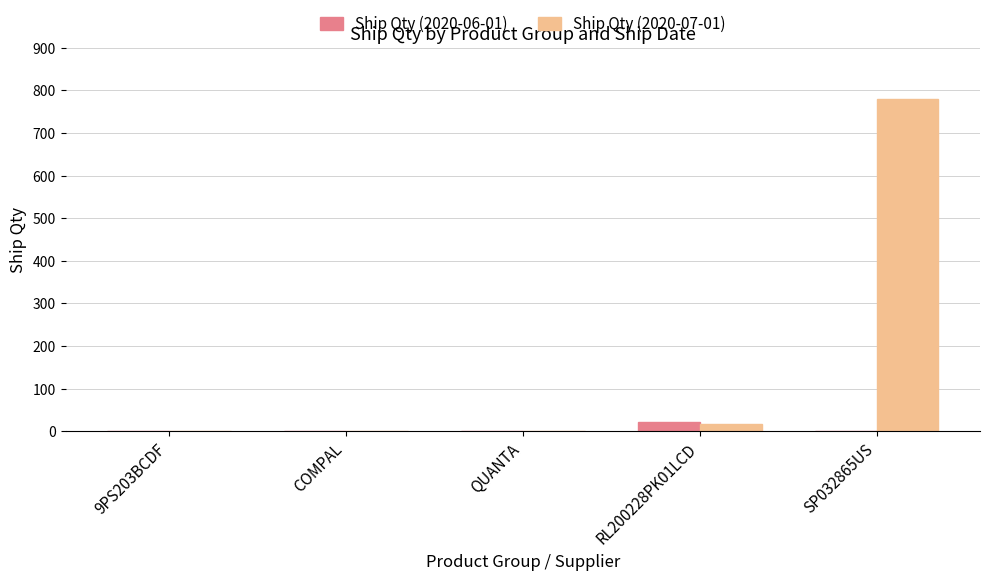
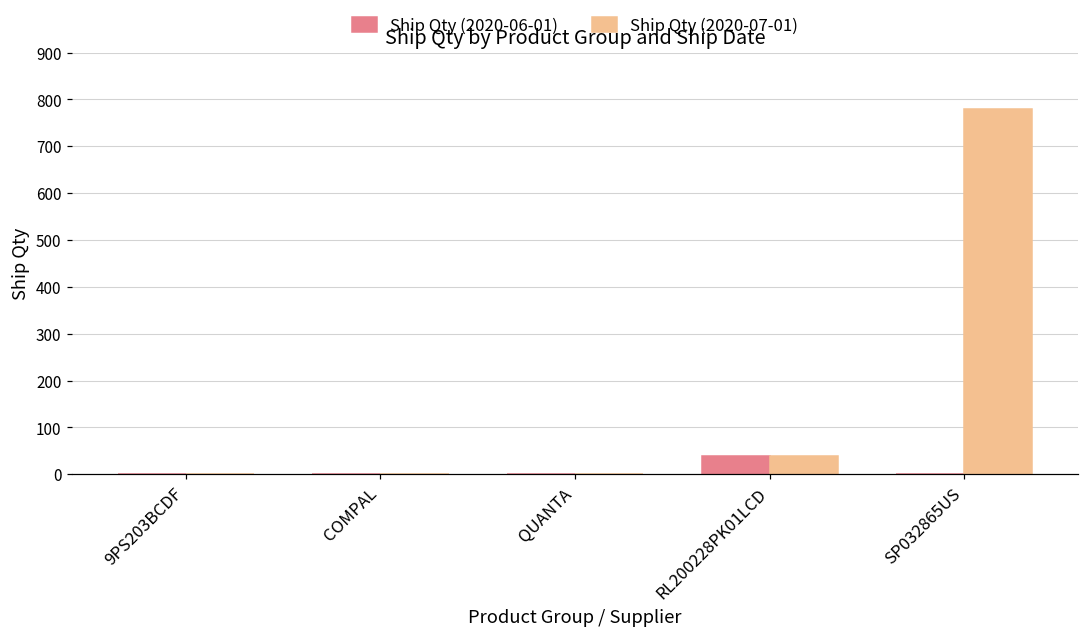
  {
    "Ship Qty (2020-06-01)": {
      "9PS203BCDF": 0,
      "COMPAL": 0,
      "QUANTA": 0,
-     "RL200228PK01LCD": 20,
+     "RL200228PK01LCD": 40,
      "SP032865US": 0
    },
    "Ship Qty (2020-07-01)": {
      "9PS203BCDF": 0,
      "COMPAL": 0,
      "QUANTA": 0,
-     "RL200228PK01LCD": 20,
+     "RL200228PK01LCD": 40,
      "SP032865US": 780
    }
  }
